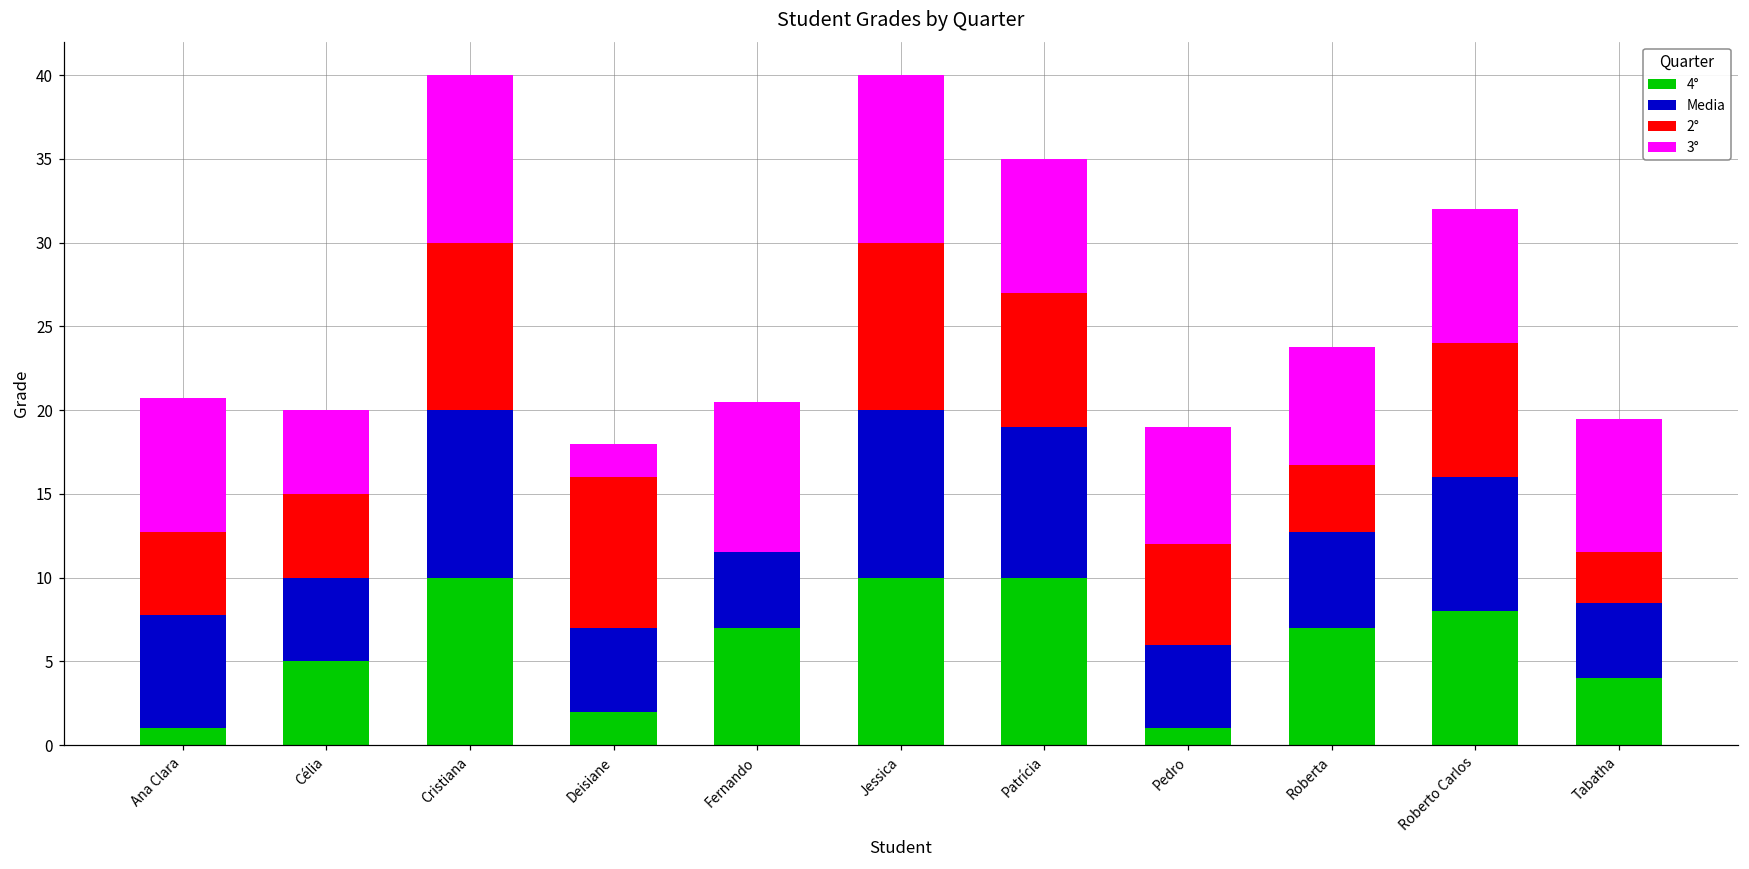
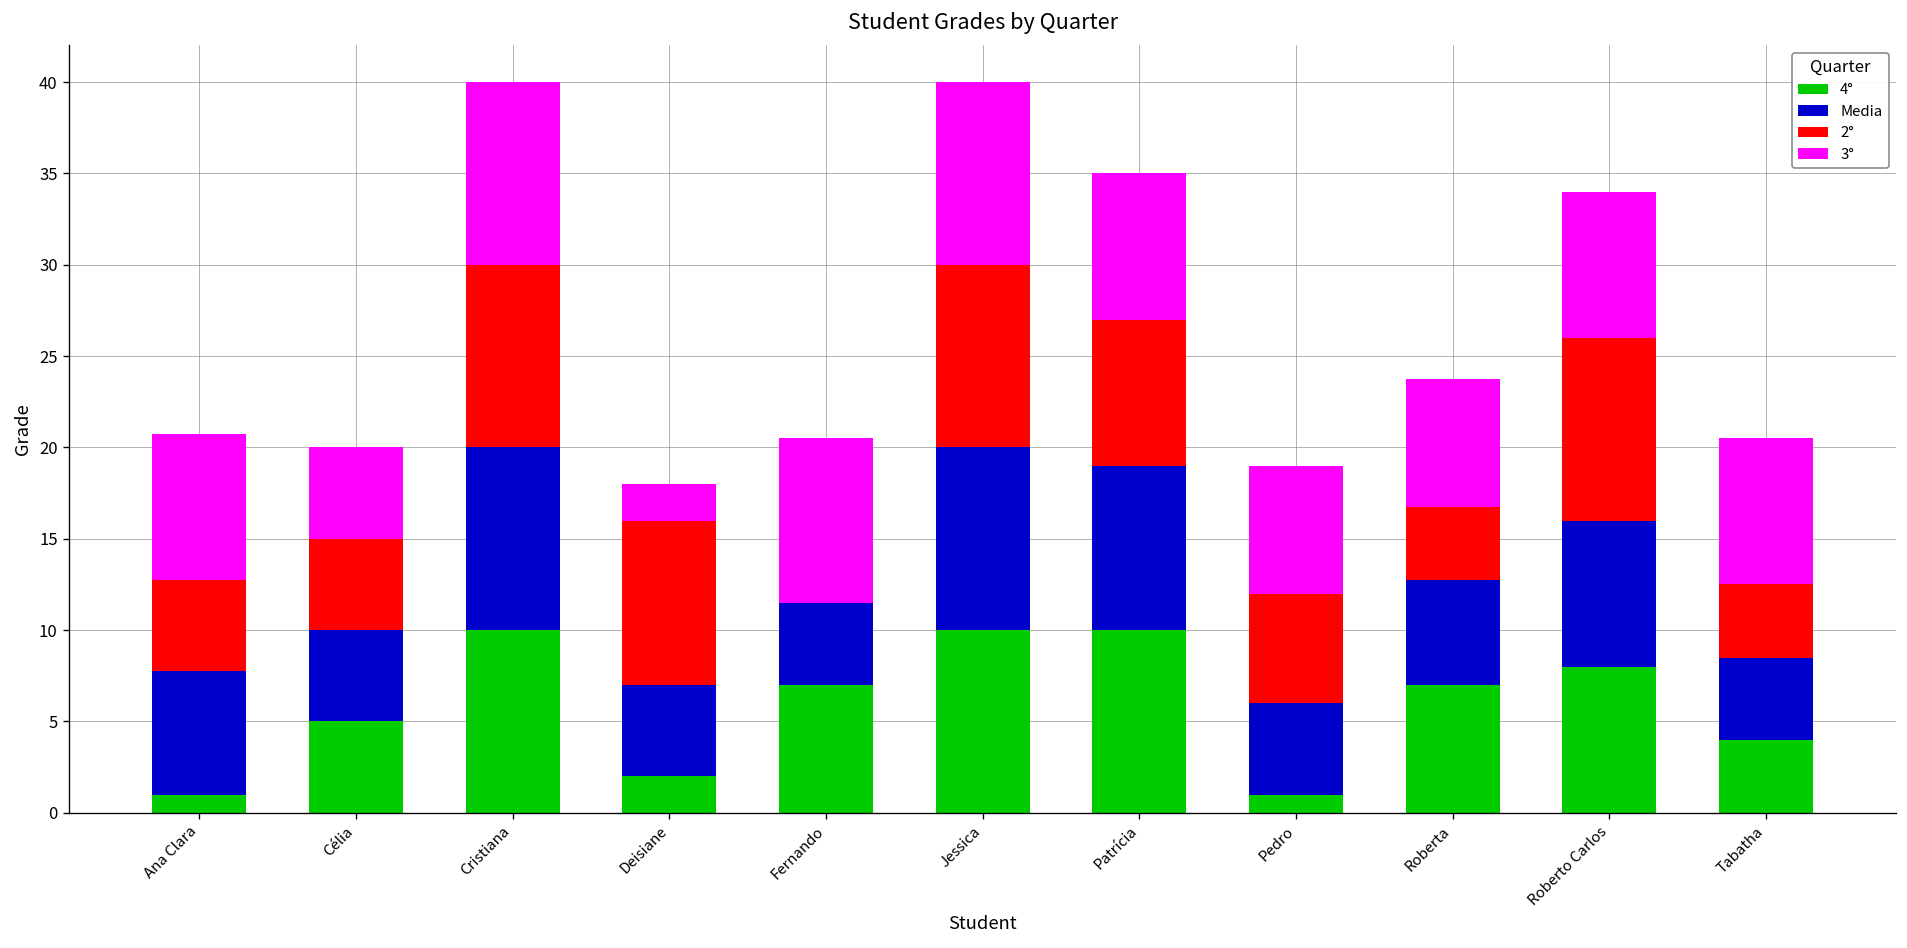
  {
    "4°": {
      "Ana Clara": 1,
      "Célia": 5,
      "Cristiana": 10,
      "Deisiane": 2,
      "Fernando": 7,
      "Jessica": 10,
      "Patrícia": 10,
      "Pedro": 1,
      "Roberta": 7,
      "Roberto Carlos": 8,
      "Tabatha": 4
    },
    "Media": {
      "Ana Clara": 6.8,
      "Célia": 5,
      "Cristiana": 10,
      "Deisiane": 5,
      "Fernando": 4.5,
      "Jessica": 10,
      "Patrícia": 9,
      "Pedro": 5,
      "Roberta": 5.8,
      "Roberto Carlos": 8,
      "Tabatha": 4.5
    },
    "2°": {
      "Ana Clara": 5,
      "Célia": 5,
      "Cristiana": 10,
      "Deisiane": 9,
      "Fernando": 0,
      "Jessica": 10,
      "Patrícia": 8,
      "Pedro": 6,
      "Roberta": 4,
-     "Roberto Carlos": 8,
-     "Tabatha": 3
+     "Roberto Carlos": 10,
+     "Tabatha": 4
    },
    "3°": {
      "Ana Clara": 8,
      "Célia": 5,
      "Cristiana": 10,
      "Deisiane": 2,
      "Fernando": 9,
      "Jessica": 10,
      "Patrícia": 8,
      "Pedro": 7,
      "Roberta": 7,
      "Roberto Carlos": 8,
      "Tabatha": 8
    }
  }
